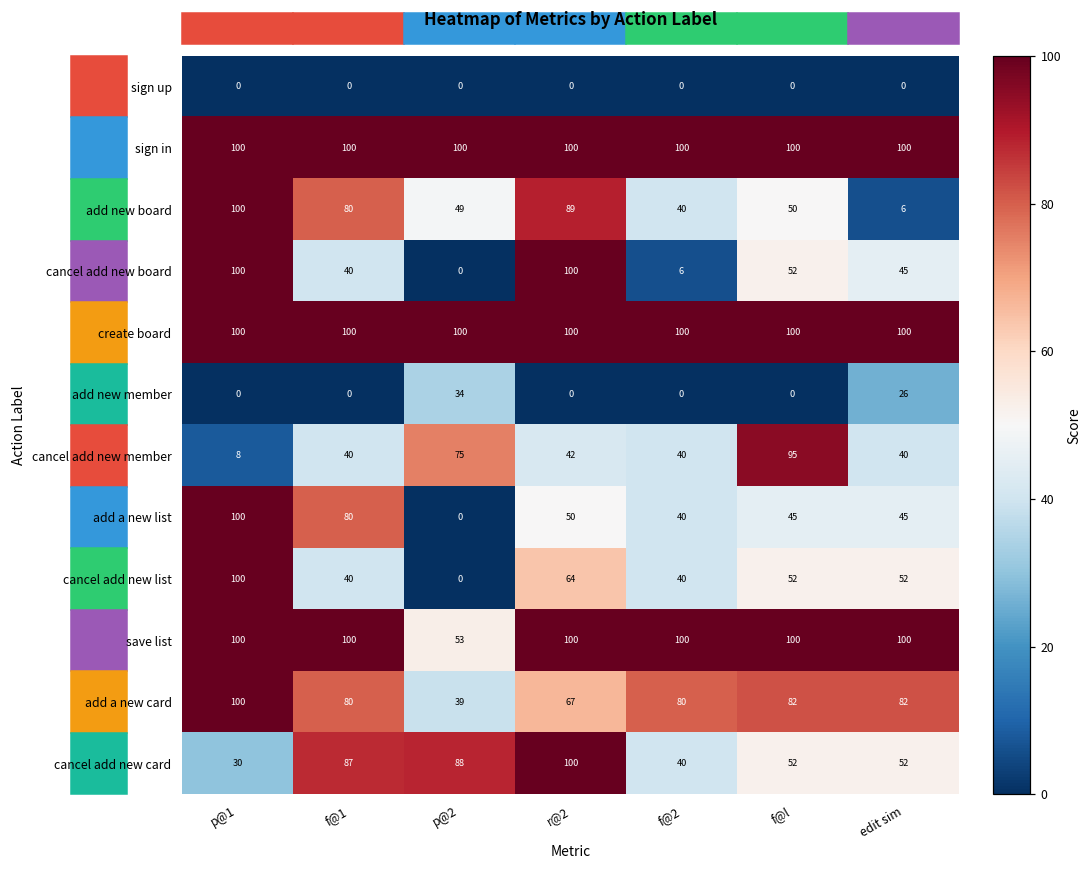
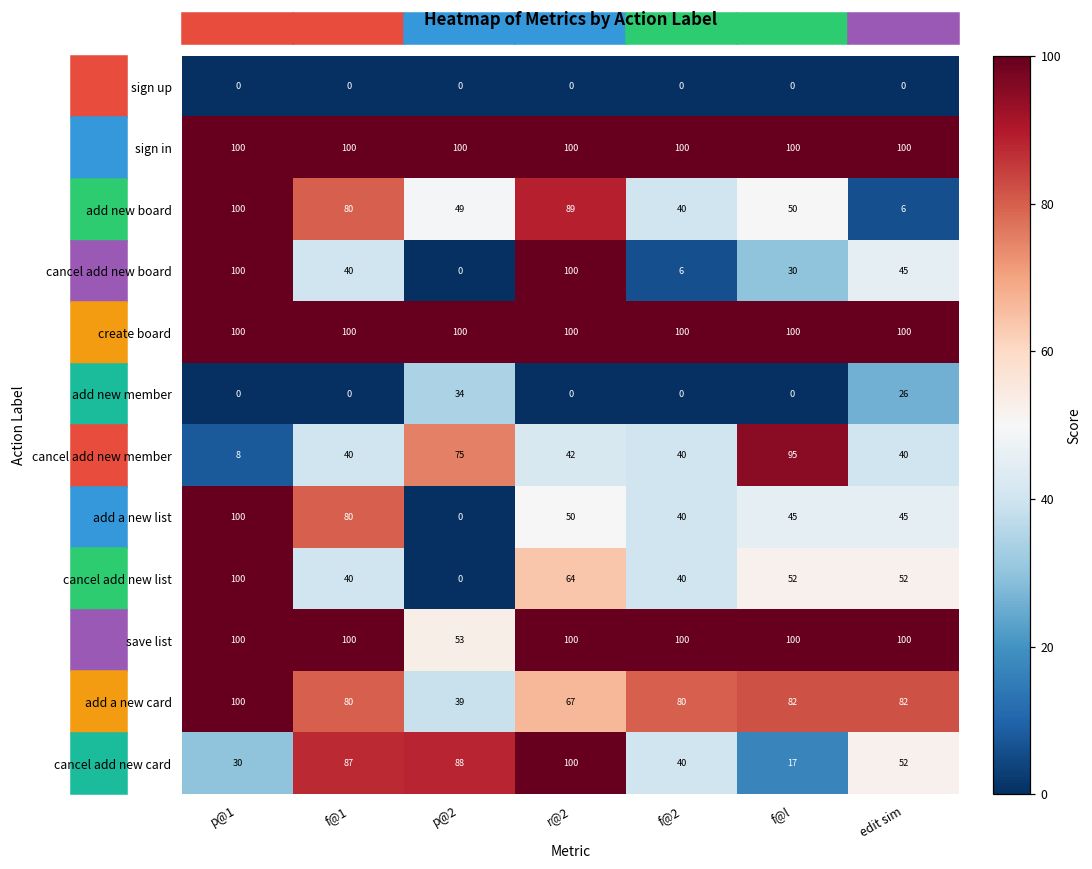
  {
    "sign up": {
      "p@1": 0,
      "f@1": 0,
      "p@2": 0,
      "r@2": 0,
      "f@2": 0,
      "f@l": 0,
      "edit sim": 0
    },
    "sign in": {
      "p@1": 100,
      "f@1": 100,
      "p@2": 100,
      "r@2": 100,
      "f@2": 100,
      "f@l": 100,
      "edit sim": 100
    },
    "add new board": {
      "p@1": 100,
      "f@1": 80,
      "p@2": 49,
      "r@2": 89,
      "f@2": 40,
      "f@l": 50,
      "edit sim": 6
    },
    "cancel add new board": {
      "p@1": 100,
      "f@1": 40,
      "p@2": 0,
      "r@2": 100,
      "f@2": 6,
-     "f@l": 52,
+     "f@l": 30,
      "edit sim": 45
    },
    "create board": {
      "p@1": 100,
      "f@1": 100,
      "p@2": 100,
      "r@2": 100,
      "f@2": 100,
      "f@l": 100,
      "edit sim": 100
    },
    "add new member": {
      "p@1": 0,
      "f@1": 0,
      "p@2": 34,
      "r@2": 0,
      "f@2": 0,
      "f@l": 0,
      "edit sim": 26
    },
    "cancel add new member": {
      "p@1": 8,
      "f@1": 40,
      "p@2": 75,
      "r@2": 42,
      "f@2": 40,
      "f@l": 95,
      "edit sim": 40
    },
    "add a new list": {
      "p@1": 100,
      "f@1": 80,
      "p@2": 0,
      "r@2": 50,
      "f@2": 40,
      "f@l": 45,
      "edit sim": 45
    },
    "cancel add new list": {
      "p@1": 100,
      "f@1": 40,
      "p@2": 0,
      "r@2": 64,
      "f@2": 40,
      "f@l": 52,
      "edit sim": 52
    },
    "save list": {
      "p@1": 100,
      "f@1": 100,
      "p@2": 53,
      "r@2": 100,
      "f@2": 100,
      "f@l": 100,
      "edit sim": 100
    },
    "add a new card": {
      "p@1": 100,
      "f@1": 80,
      "p@2": 39,
      "r@2": 67,
      "f@2": 80,
      "f@l": 82,
      "edit sim": 82
    },
    "cancel add new card": {
      "p@1": 30,
      "f@1": 87,
      "p@2": 88,
      "r@2": 100,
      "f@2": 40,
-     "f@l": 52,
+     "f@l": 17,
      "edit sim": 52
    }
  }
